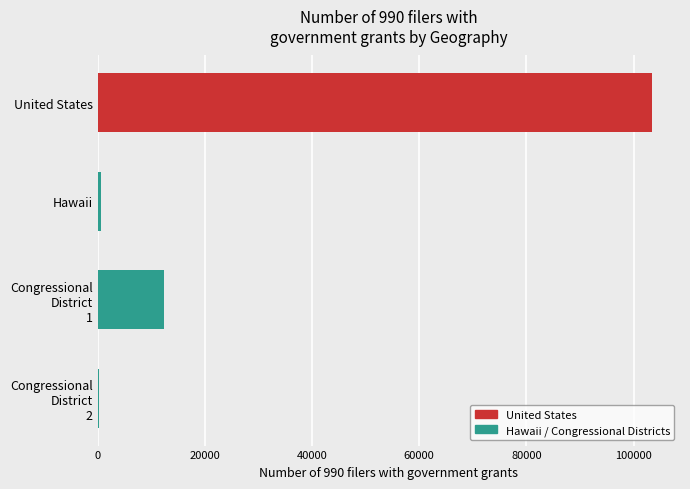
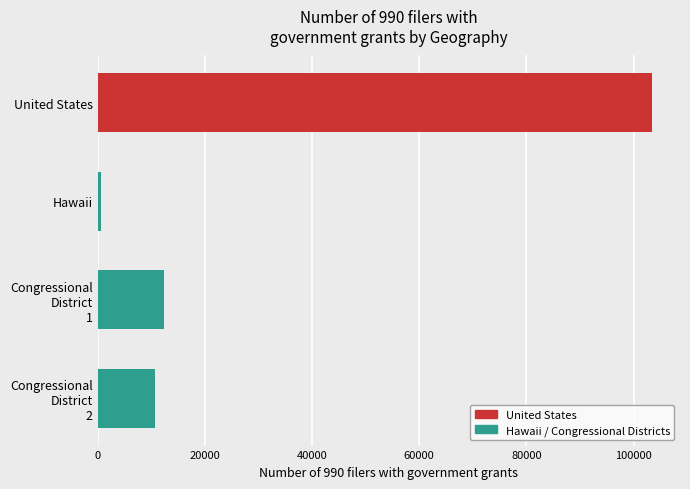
  {
    "United States": 103000,
    "Hawaii": 1000,
    "Congressional District 1": 12000,
-   "Congressional District 2": 0
+   "Congressional District 2": 11000
  }
